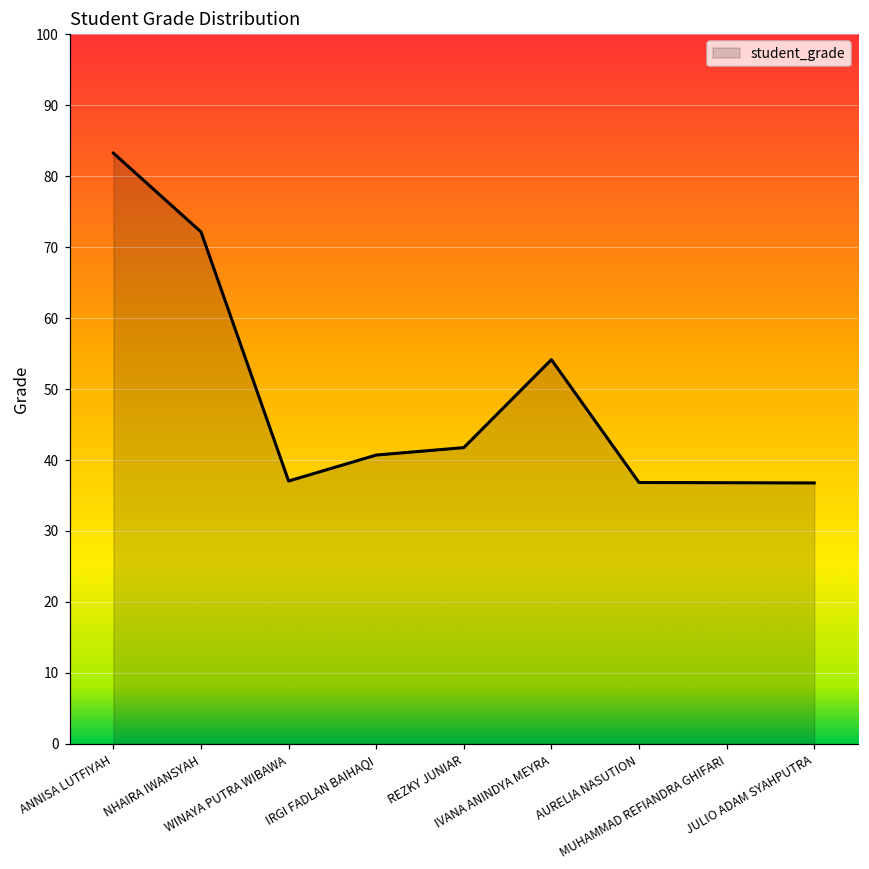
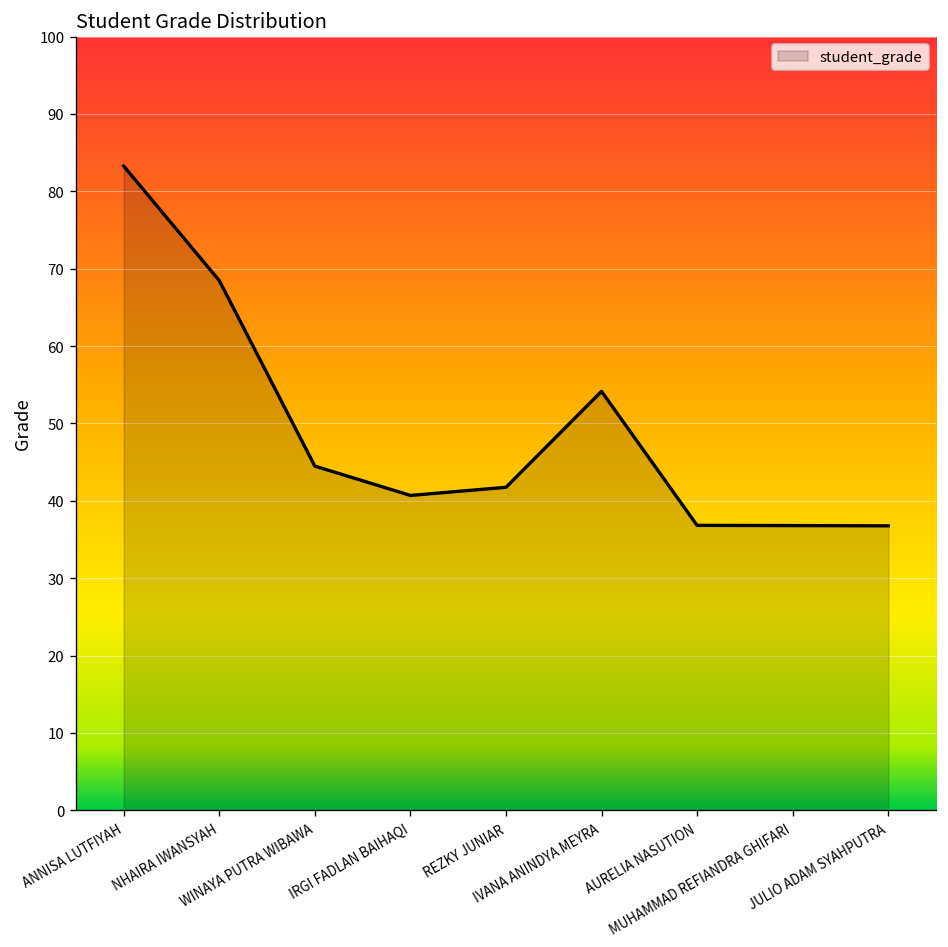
  {
    "ANNISA LUTFIYAH": 83,
-   "NHAIRA IWANSYAH": 72,
-   "WINAYA PUTRA WIBAWA": 37,
+   "NHAIRA IWANSYAH": 68,
+   "WINAYA PUTRA WIBAWA": 44,
    "IRGI FADLAN BAIHAQI": 41,
    "REZKY JUNIAR": 42,
    "IVANA ANINDYA MEYRA": 54,
    "AURELIA NASUTION": 37,
    "MUHAMMAD REFIANDRA GHIFARI": 37,
    "JULIO ADAM SYAHPUTRA": 37
  }
